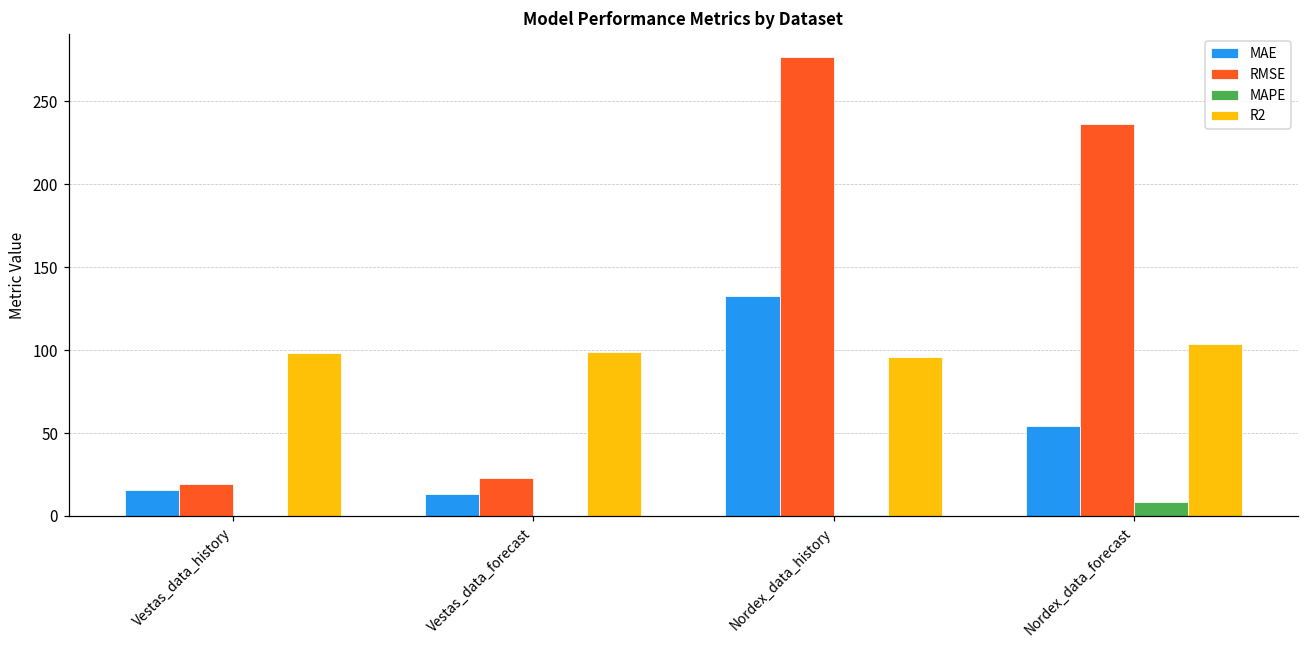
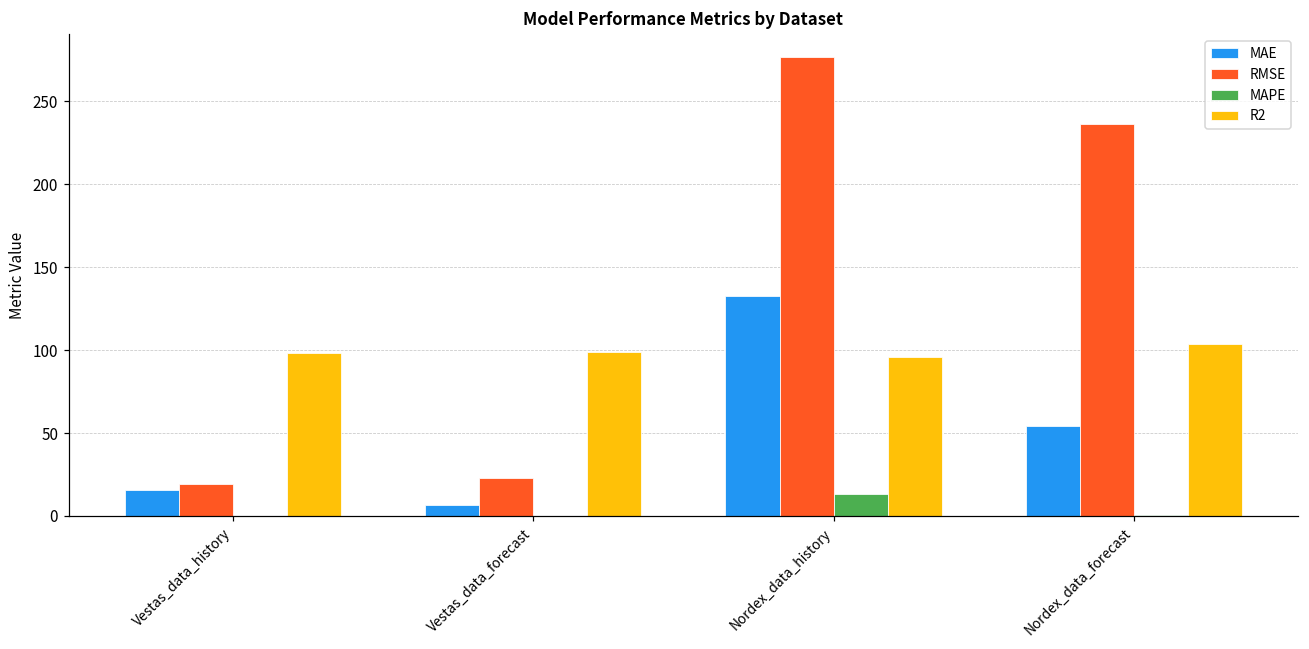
  {
    "MAE": {
      "Vestas_data_history": 16,
-     "Vestas_data_forecast": 13,
+     "Vestas_data_forecast": 6,
      "Nordex_data_history": 133,
      "Nordex_data_forecast": 54
    },
    "RMSE": {
      "Vestas_data_history": 19,
      "Vestas_data_forecast": 23,
      "Nordex_data_history": 276,
      "Nordex_data_forecast": 236
    },
    "MAPE": {
-     "Nordex_data_history": 1,
-     "Nordex_data_forecast": 8
+     "Nordex_data_history": 13,
+     "Nordex_data_forecast": 1
    },
    "R2": {
      "Vestas_data_history": 98,
      "Vestas_data_forecast": 99,
      "Nordex_data_history": 96,
      "Nordex_data_forecast": 104
    }
  }
